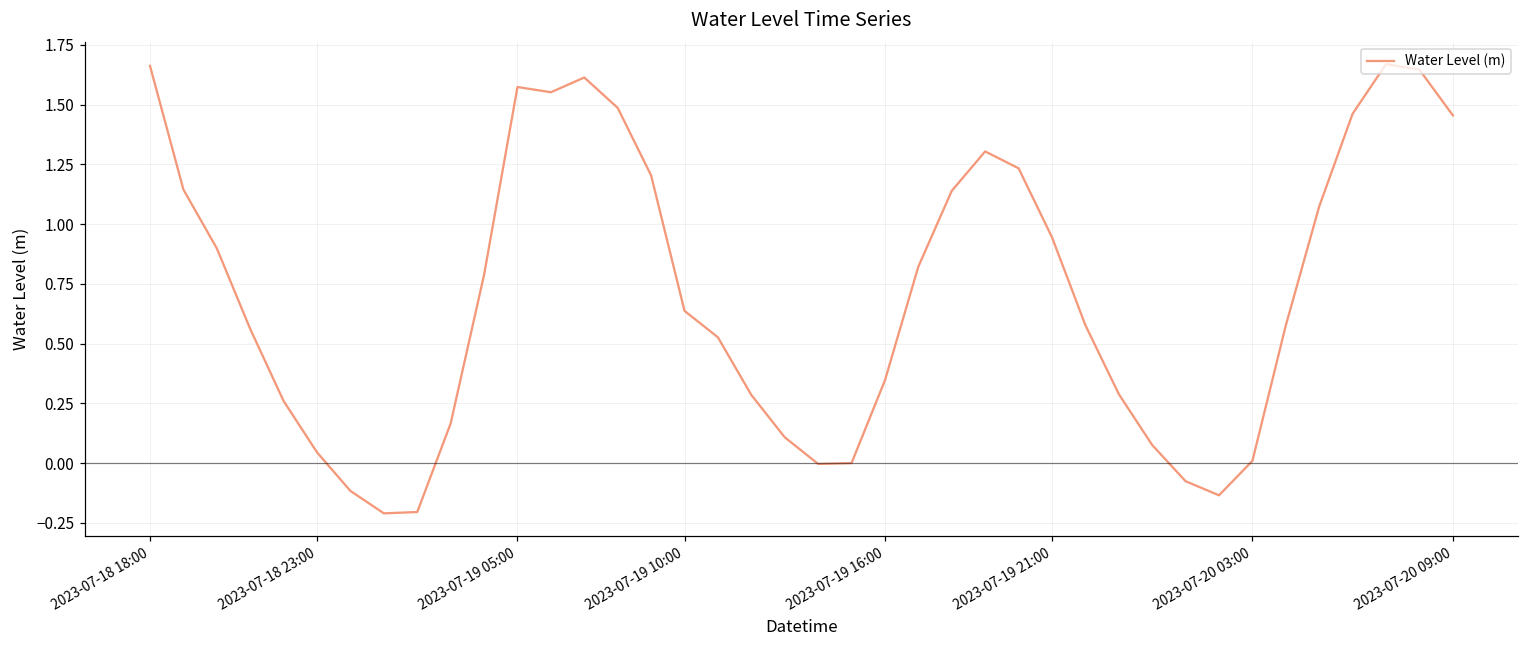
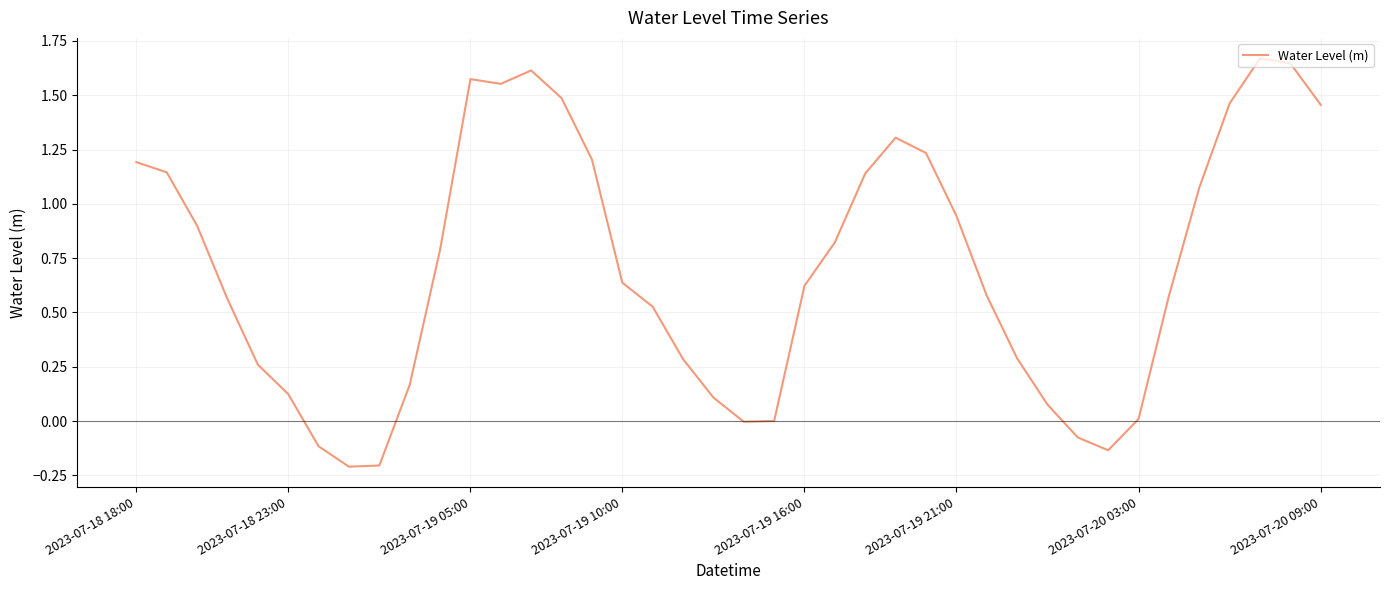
  {
-   "2023-07-18 18:00": 1.66,
-   "2023-07-18 23:00": 0.05,
+   "2023-07-18 18:00": 1.19,
+   "2023-07-18 23:00": 0.12,
    "2023-07-19 05:00": 1.57,
    "2023-07-19 10:00": 0.64,
-   "2023-07-19 16:00": 0.35,
+   "2023-07-19 16:00": 0.62,
    "2023-07-19 21:00": 0.95,
    "2023-07-20 03:00": 0.01,
    "2023-07-20 09:00": 1.46
  }
